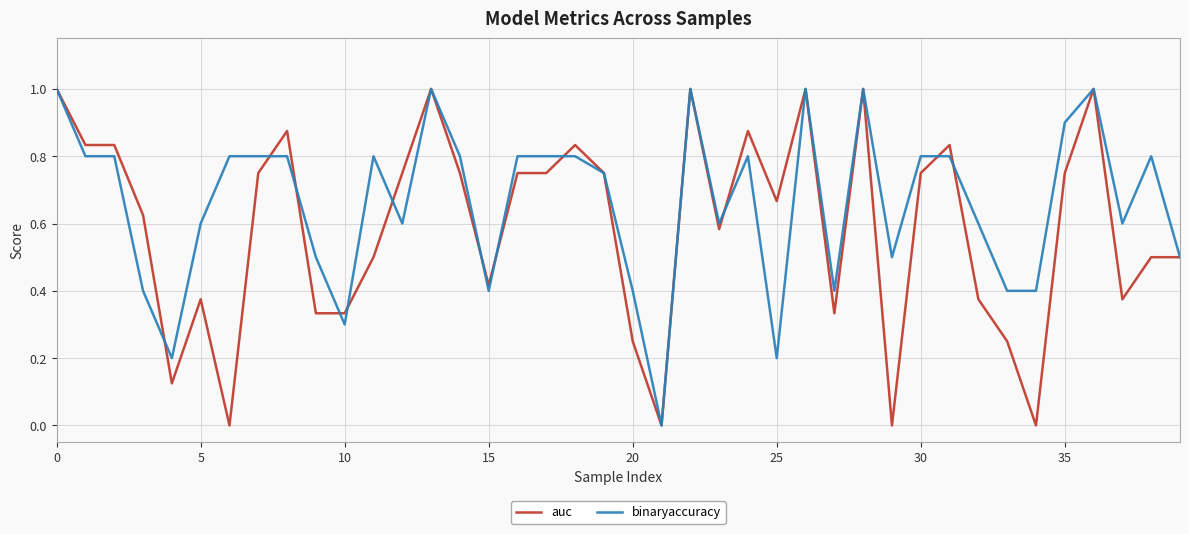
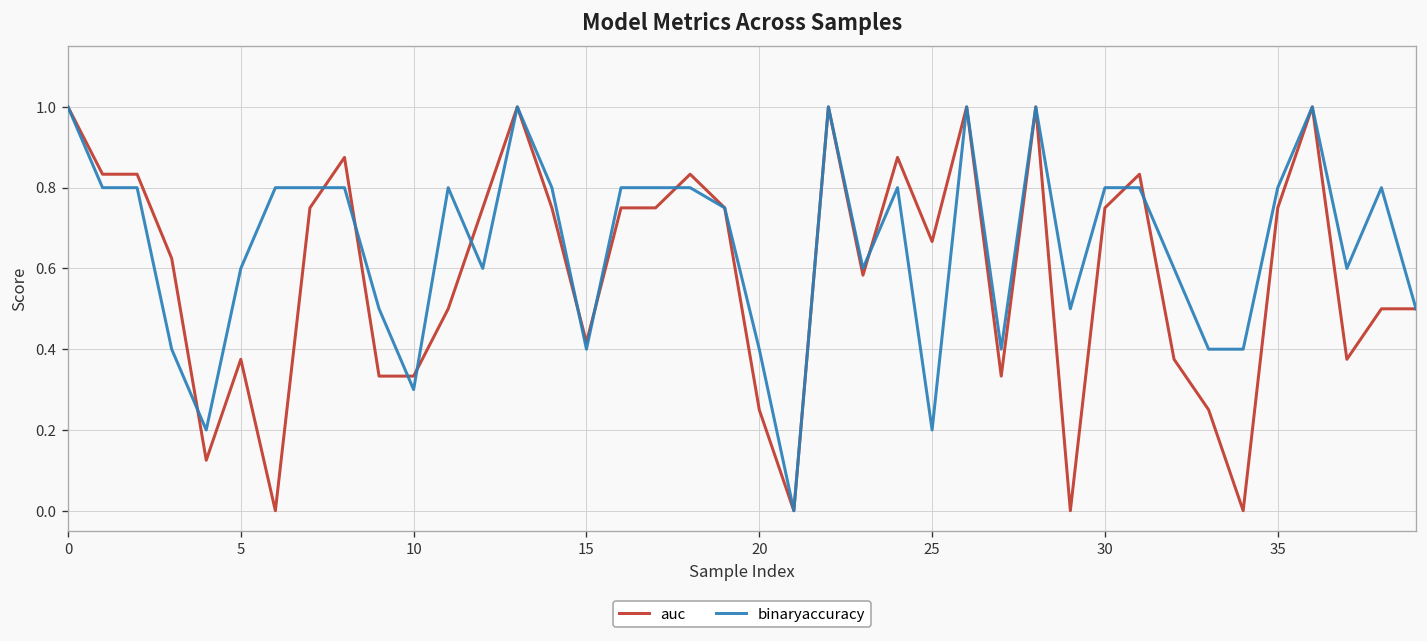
  {
    "auc": {
      "5": 0.38,
      "10": 0.33,
      "15": 0.42,
      "20": 0.25,
      "25": 0.67,
      "30": 0.75,
      "35": 0.75
    },
    "binaryaccuracy": {
      "5": 0.6,
      "10": 0.3,
      "15": 0.4,
      "20": 0.4,
      "25": 0.2,
      "30": 0.8,
-     "35": 0.9
+     "35": 0.8
    }
  }
